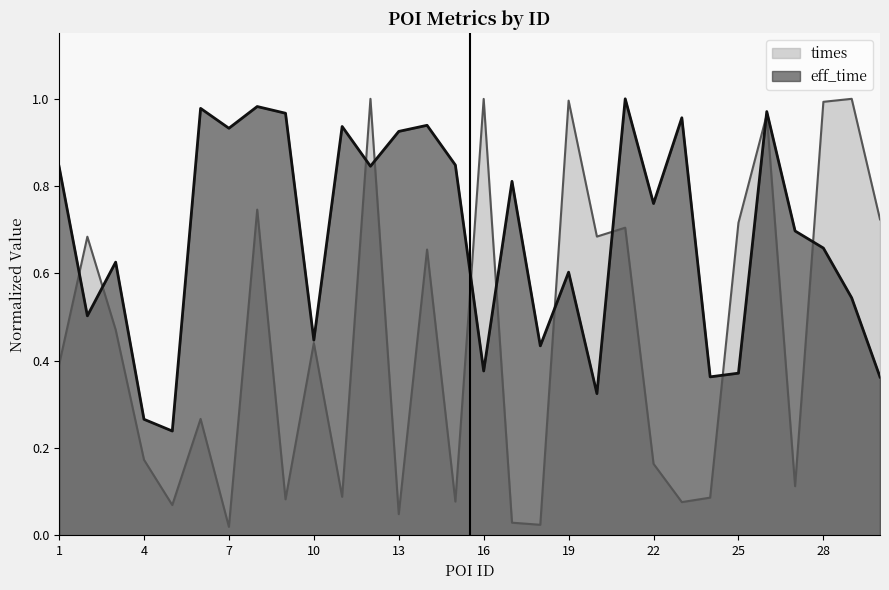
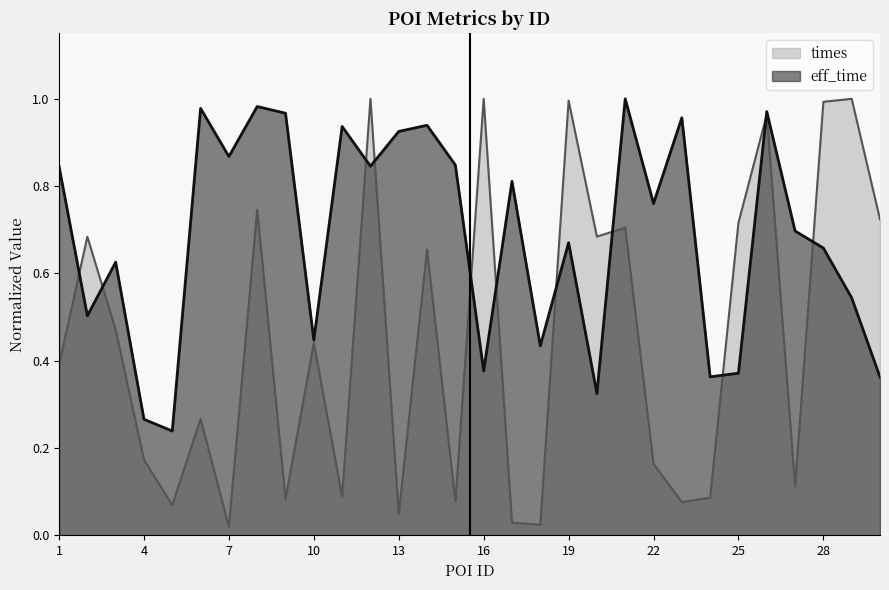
  {
    "times": {
      "1": 0.39,
      "4": 0.17,
      "7": 0.02,
      "10": 0.44,
      "13": 0.05,
      "16": 1.00,
      "19": 1.00,
      "22": 0.16,
      "25": 0.72,
      "28": 0.99
    },
    "eff_time": {
      "1": 0.85,
      "4": 0.27,
-     "7": 0.93,
+     "7": 0.87,
      "10": 0.45,
      "13": 0.93,
      "16": 0.38,
-     "19": 0.60,
+     "19": 0.67,
      "22": 0.76,
      "25": 0.37,
      "28": 0.66
    }
  }
